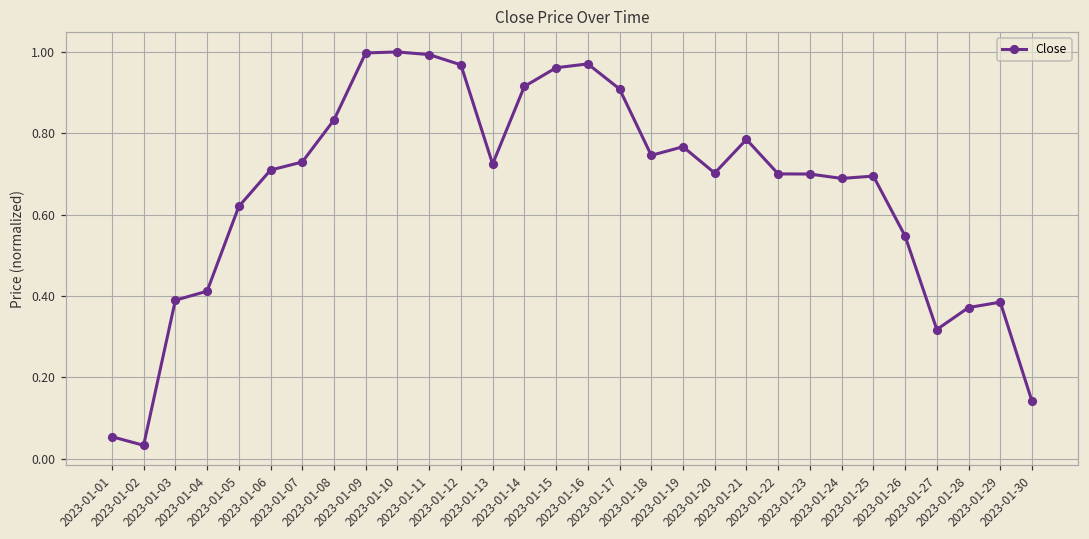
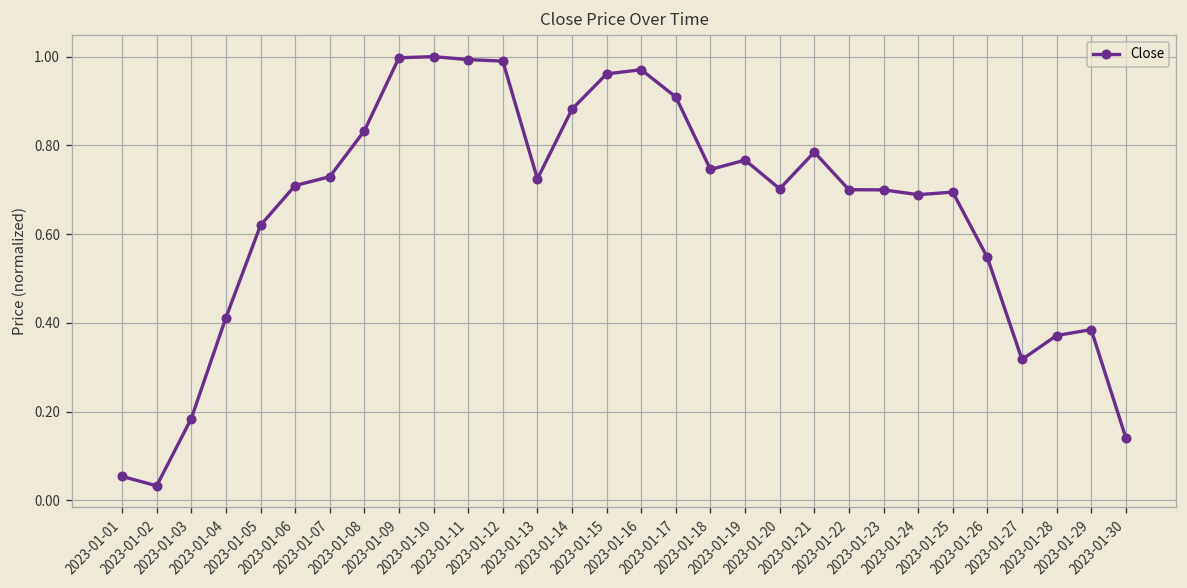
  {
    "2023-01-01": 0.05,
    "2023-01-02": 0.03,
-   "2023-01-03": 0.39,
+   "2023-01-03": 0.18,
    "2023-01-04": 0.41,
    "2023-01-05": 0.62,
    "2023-01-06": 0.71,
    "2023-01-07": 0.73,
    "2023-01-08": 0.83,
    "2023-01-09": 1.00,
    "2023-01-10": 1.00,
    "2023-01-11": 0.99,
-   "2023-01-12": 0.97,
+   "2023-01-12": 0.99,
    "2023-01-13": 0.72,
-   "2023-01-14": 0.92,
+   "2023-01-14": 0.88,
    "2023-01-15": 0.96,
    "2023-01-16": 0.97,
    "2023-01-17": 0.91,
    "2023-01-18": 0.75,
    "2023-01-19": 0.77,
    "2023-01-20": 0.70,
    "2023-01-21": 0.78,
    "2023-01-22": 0.70,
    "2023-01-23": 0.70,
    "2023-01-24": 0.69,
    "2023-01-25": 0.69,
    "2023-01-26": 0.55,
    "2023-01-27": 0.32,
    "2023-01-28": 0.37,
    "2023-01-29": 0.38,
    "2023-01-30": 0.14
  }
